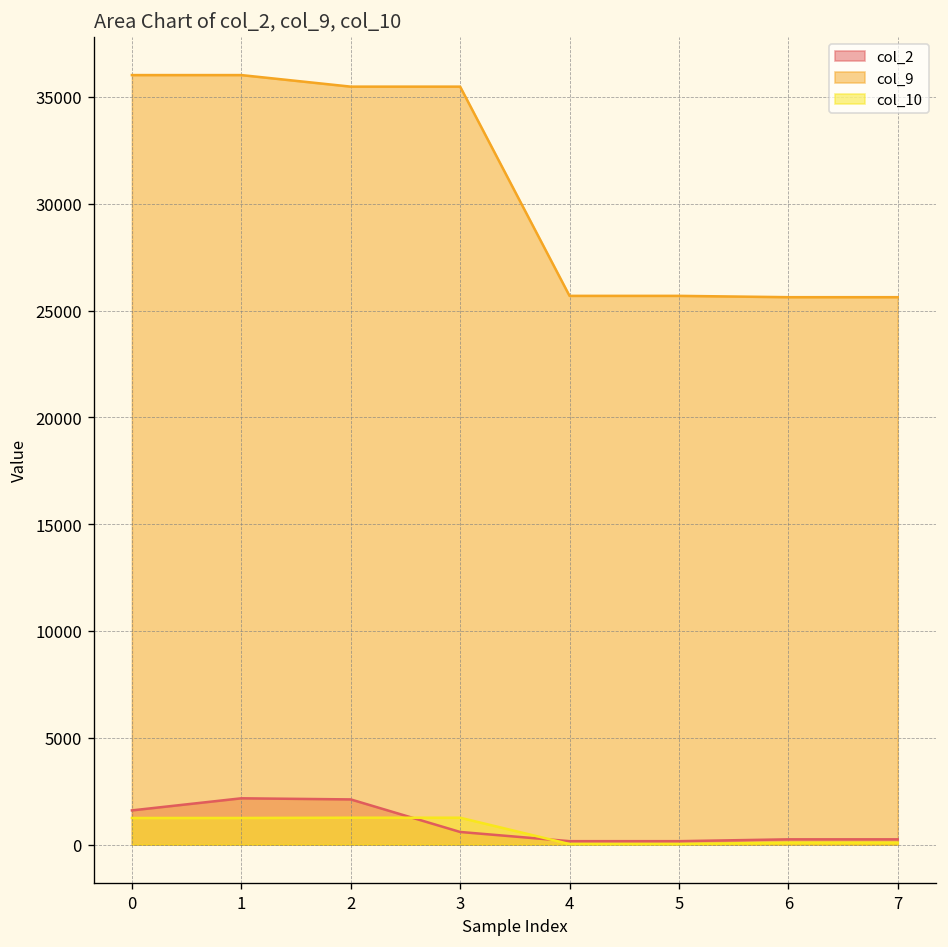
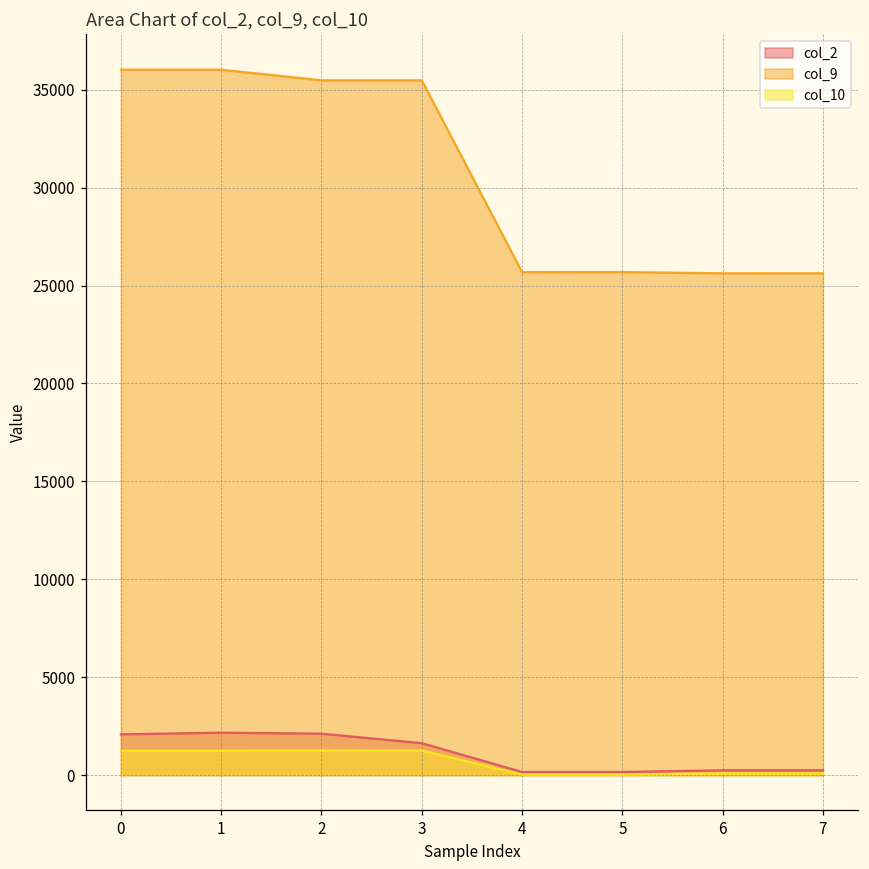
  {
    "col_2": {
-     "0": 1600,
+     "0": 2100,
      "1": 2200,
      "2": 2100,
-     "3": 600,
+     "3": 1600,
      "6": 200,
      "7": 200
    }
  }
